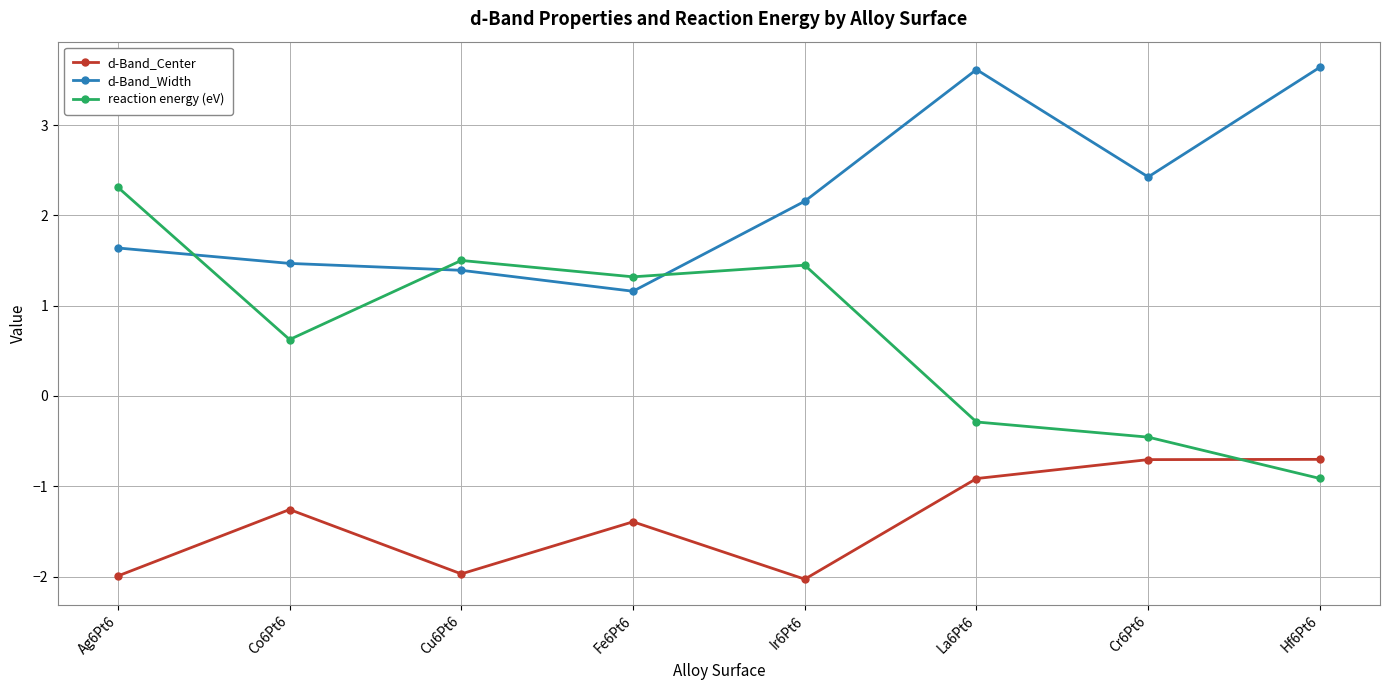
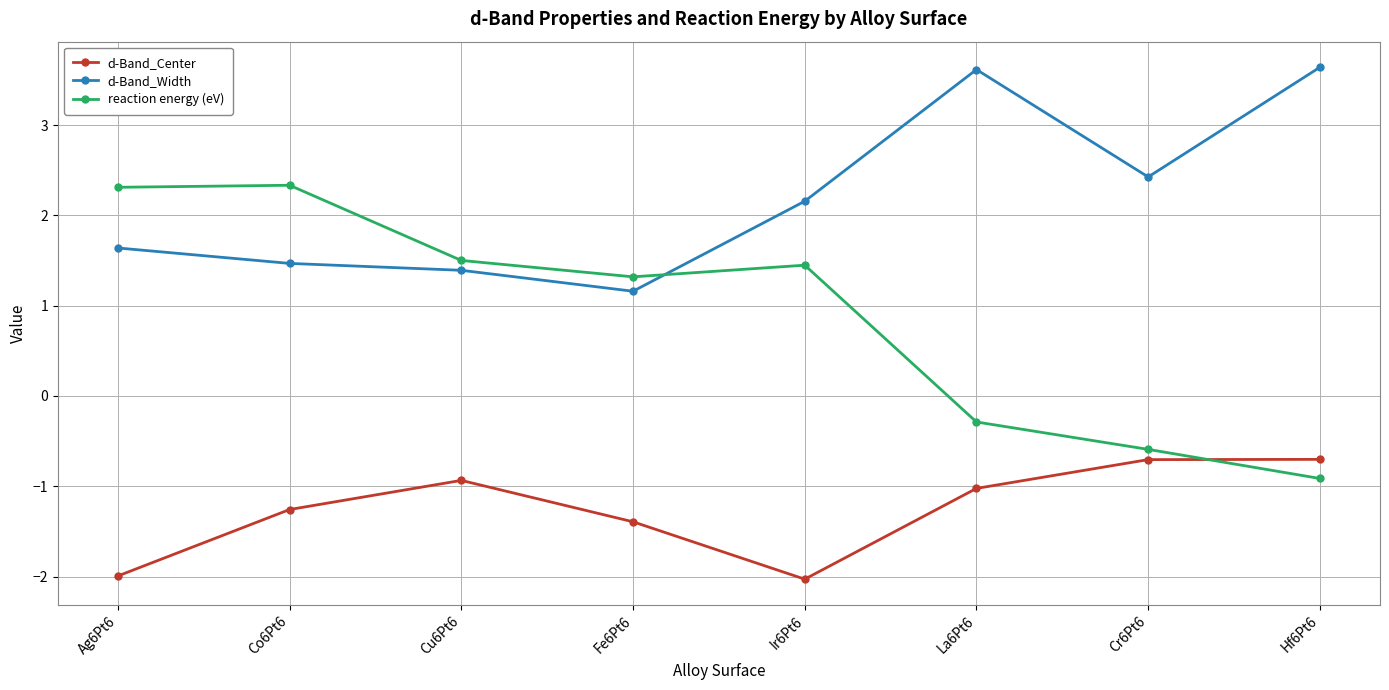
  {
    "d-Band_Center": {
      "Ag6Pt6": -2.0,
      "Co6Pt6": -1.3,
-     "Cu6Pt6": -2.0,
+     "Cu6Pt6": -0.9,
      "Fe6Pt6": -1.4,
      "Ir6Pt6": -2.0,
-     "La6Pt6": -0.9,
+     "La6Pt6": -1.0,
      "Cr6Pt6": -0.7,
      "Hf6Pt6": -0.7
    },
    "d-Band_Width": {
      "Ag6Pt6": 1.6,
      "Co6Pt6": 1.5,
      "Cu6Pt6": 1.4,
      "Fe6Pt6": 1.2,
      "Ir6Pt6": 2.2,
      "La6Pt6": 3.6,
      "Cr6Pt6": 2.4,
      "Hf6Pt6": 3.6
    },
    "reaction energy (eV)": {
      "Ag6Pt6": 2.3,
-     "Co6Pt6": 0.6,
+     "Co6Pt6": 2.3,
      "Cu6Pt6": 1.5,
      "Fe6Pt6": 1.3,
      "Ir6Pt6": 1.4,
      "La6Pt6": -0.3,
-     "Cr6Pt6": -0.5,
+     "Cr6Pt6": -0.6,
      "Hf6Pt6": -0.9
    }
  }
